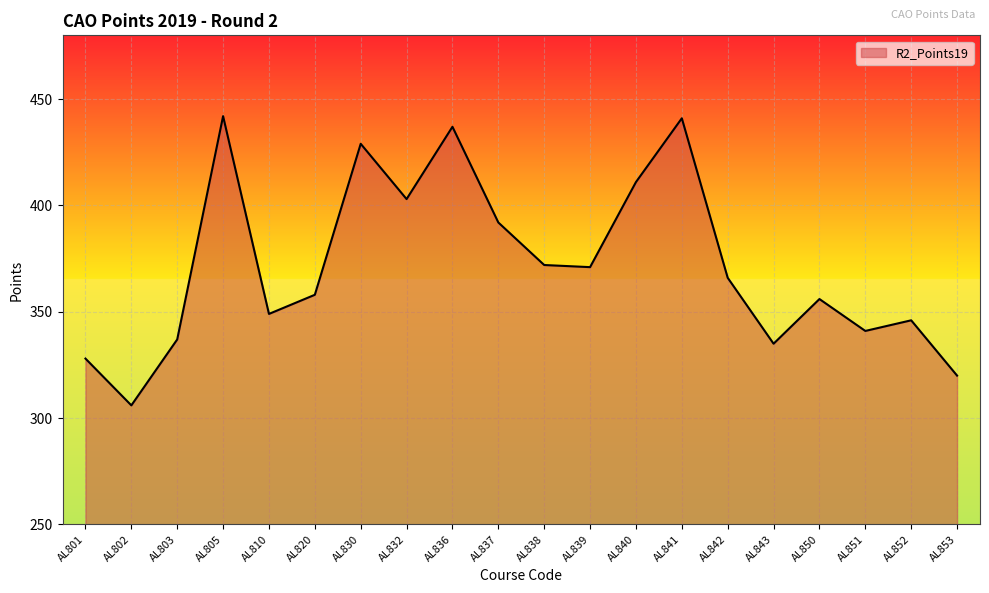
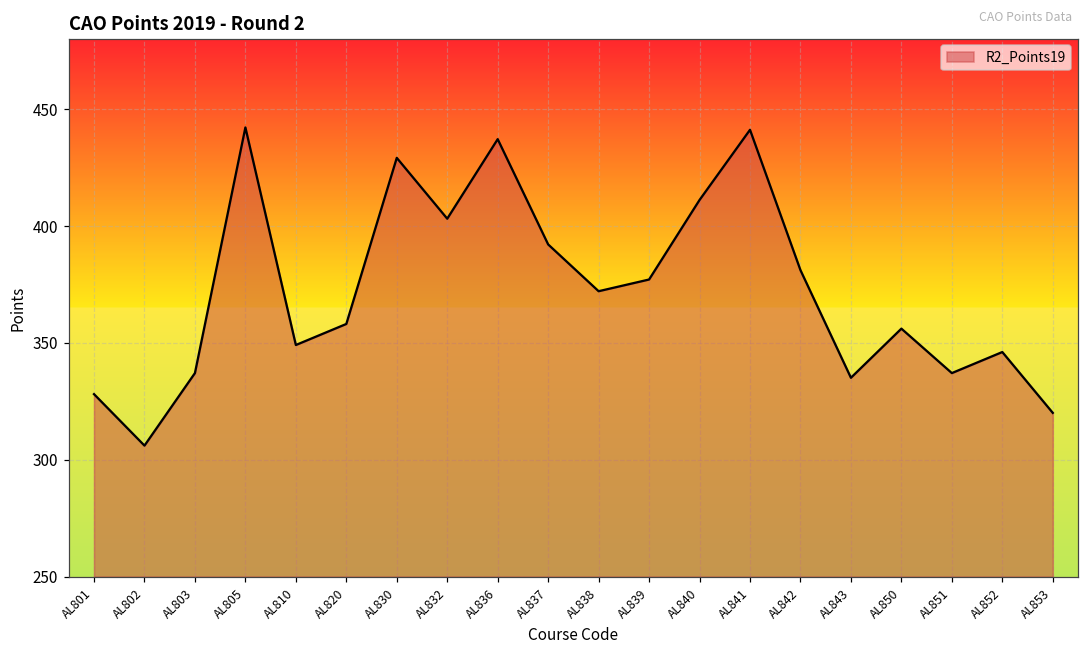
  {
    "AL801": 328,
    "AL802": 306,
    "AL803": 337,
    "AL805": 442,
    "AL810": 349,
    "AL820": 358,
    "AL830": 429,
    "AL832": 403,
    "AL836": 437,
    "AL837": 392,
    "AL838": 372,
-   "AL839": 371,
+   "AL839": 377,
    "AL840": 411,
    "AL841": 441,
-   "AL842": 366,
+   "AL842": 381,
    "AL843": 335,
    "AL850": 356,
-   "AL851": 341,
+   "AL851": 337,
    "AL852": 346,
    "AL853": 320
  }
